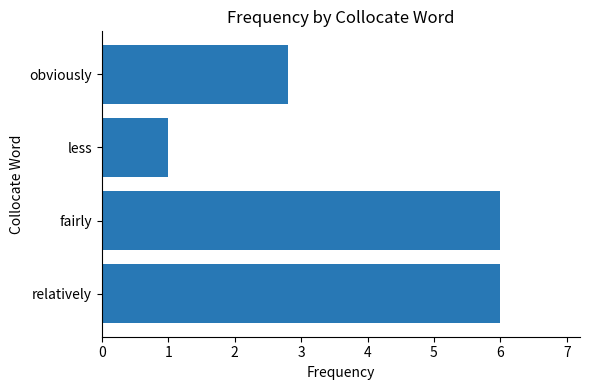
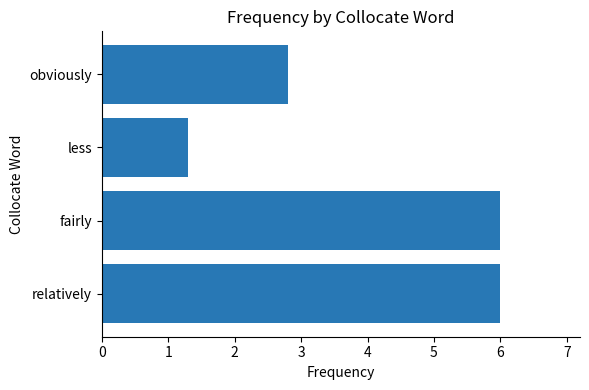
  {
    "obviously": 2.8,
-   "less": 1.0,
+   "less": 1.3,
    "fairly": 6.0,
    "relatively": 6.0
  }
